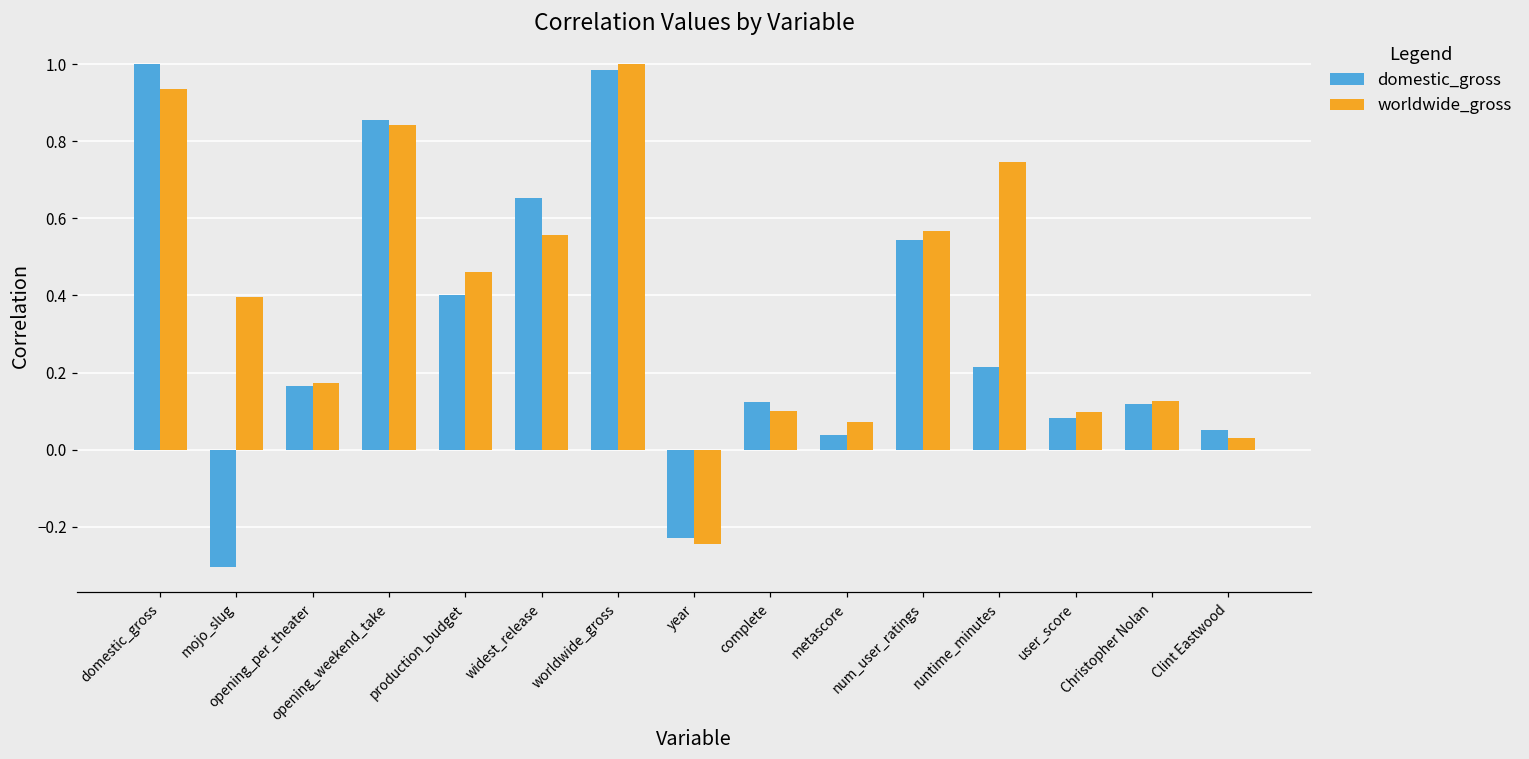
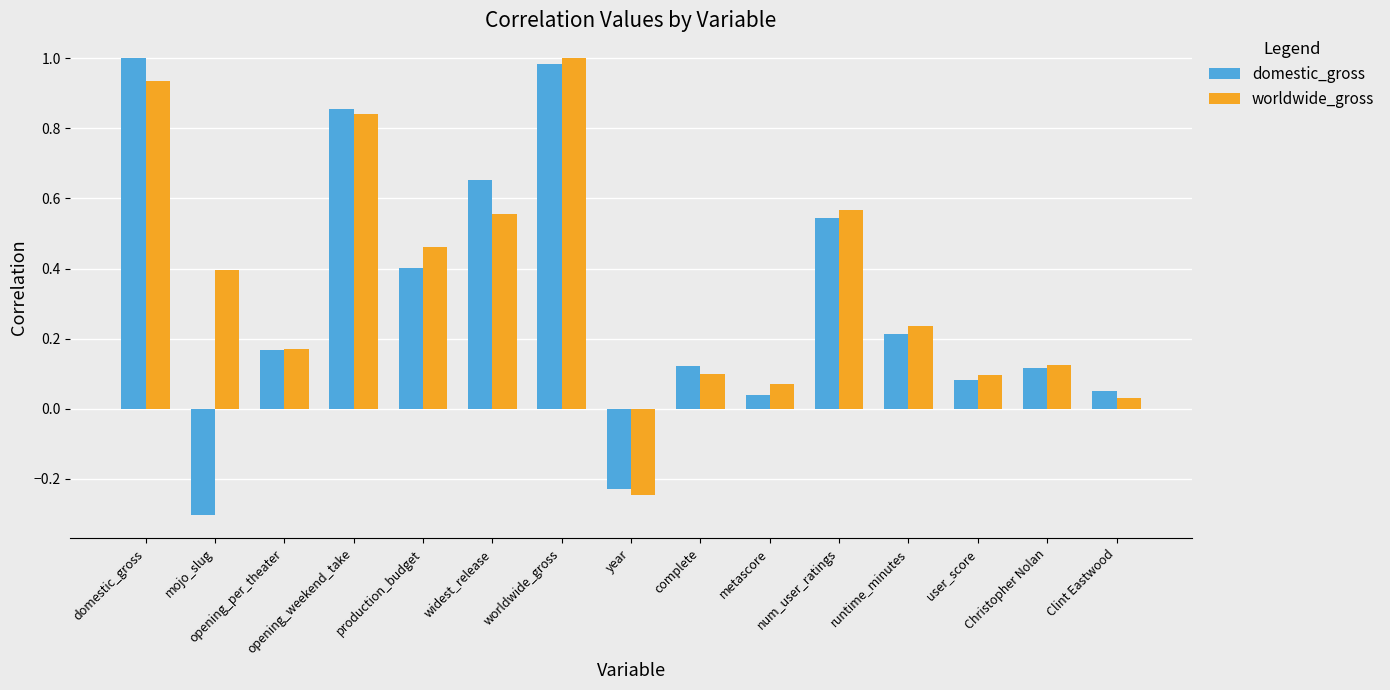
  {
    "domestic_gross": {
      "domestic_gross": 1.00,
      "mojo_slug": -0.30,
      "opening_per_theater": 0.17,
      "opening_weekend_take": 0.85,
      "production_budget": 0.40,
      "widest_release": 0.65,
      "worldwide_gross": 0.98,
      "year": -0.23,
      "complete": 0.12,
      "metascore": 0.04,
      "num_user_ratings": 0.54,
      "runtime_minutes": 0.21,
      "user_score": 0.08,
      "Christopher Nolan": 0.12,
      "Clint Eastwood": 0.05
    },
    "worldwide_gross": {
      "domestic_gross": 0.94,
      "mojo_slug": 0.39,
      "opening_per_theater": 0.17,
      "opening_weekend_take": 0.84,
      "production_budget": 0.46,
      "widest_release": 0.56,
      "worldwide_gross": 1.00,
      "year": -0.24,
      "complete": 0.10,
      "metascore": 0.07,
      "num_user_ratings": 0.57,
-     "runtime_minutes": 0.75,
+     "runtime_minutes": 0.24,
      "user_score": 0.10,
      "Christopher Nolan": 0.13,
      "Clint Eastwood": 0.03
    }
  }
